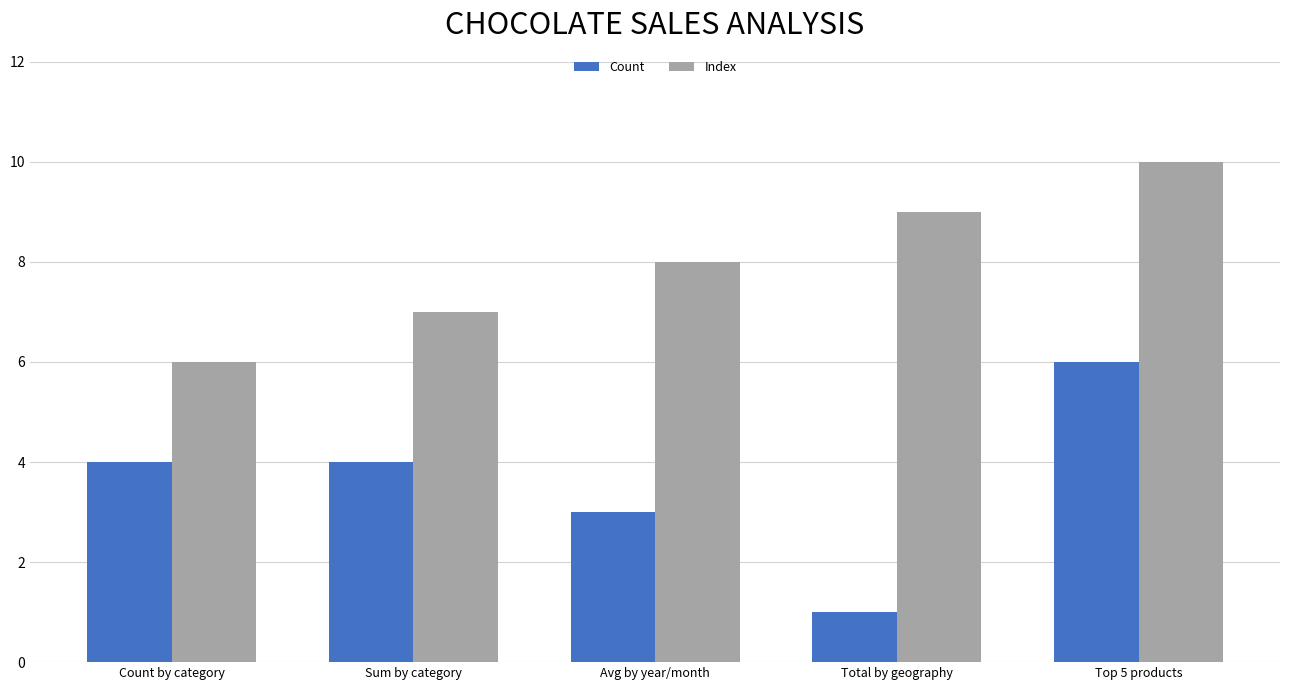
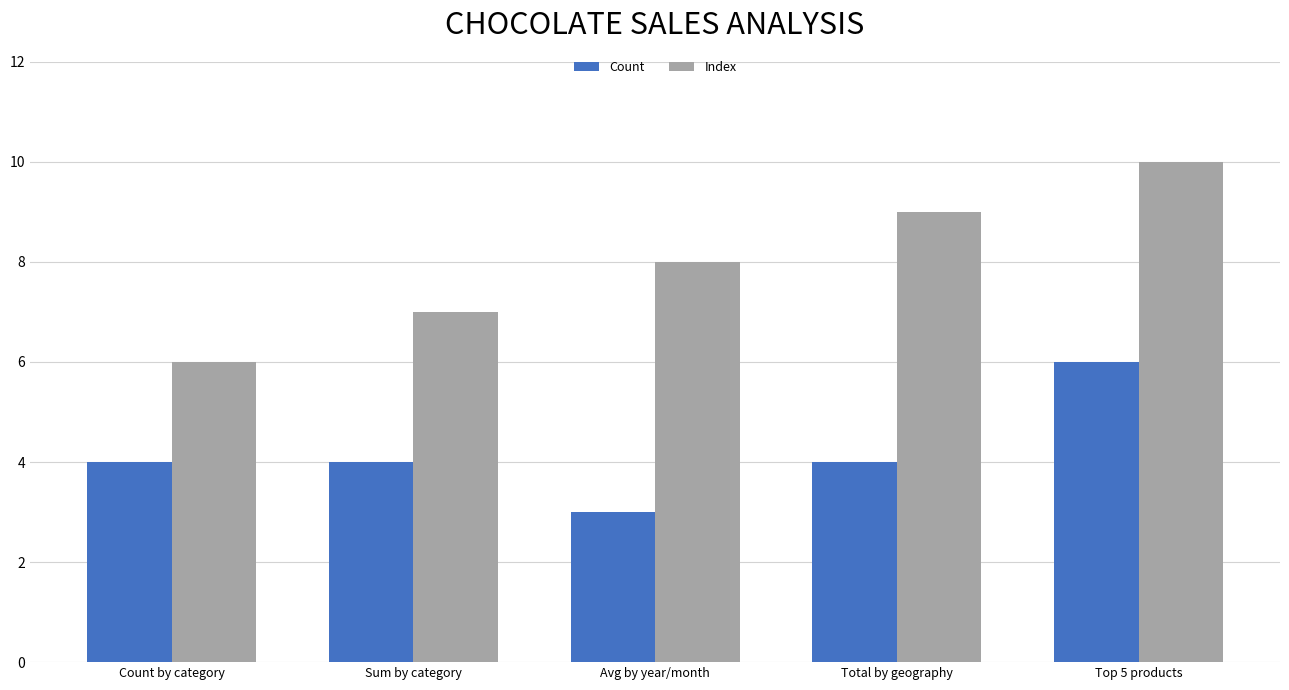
  {
    "Count": {
      "Count by category": 4,
      "Sum by category": 4,
      "Avg by year/month": 3,
-     "Total by geography": 1,
+     "Total by geography": 4,
      "Top 5 products": 6
    },
    "Index": {
      "Count by category": 6,
      "Sum by category": 7,
      "Avg by year/month": 8,
      "Total by geography": 9,
      "Top 5 products": 10
    }
  }
